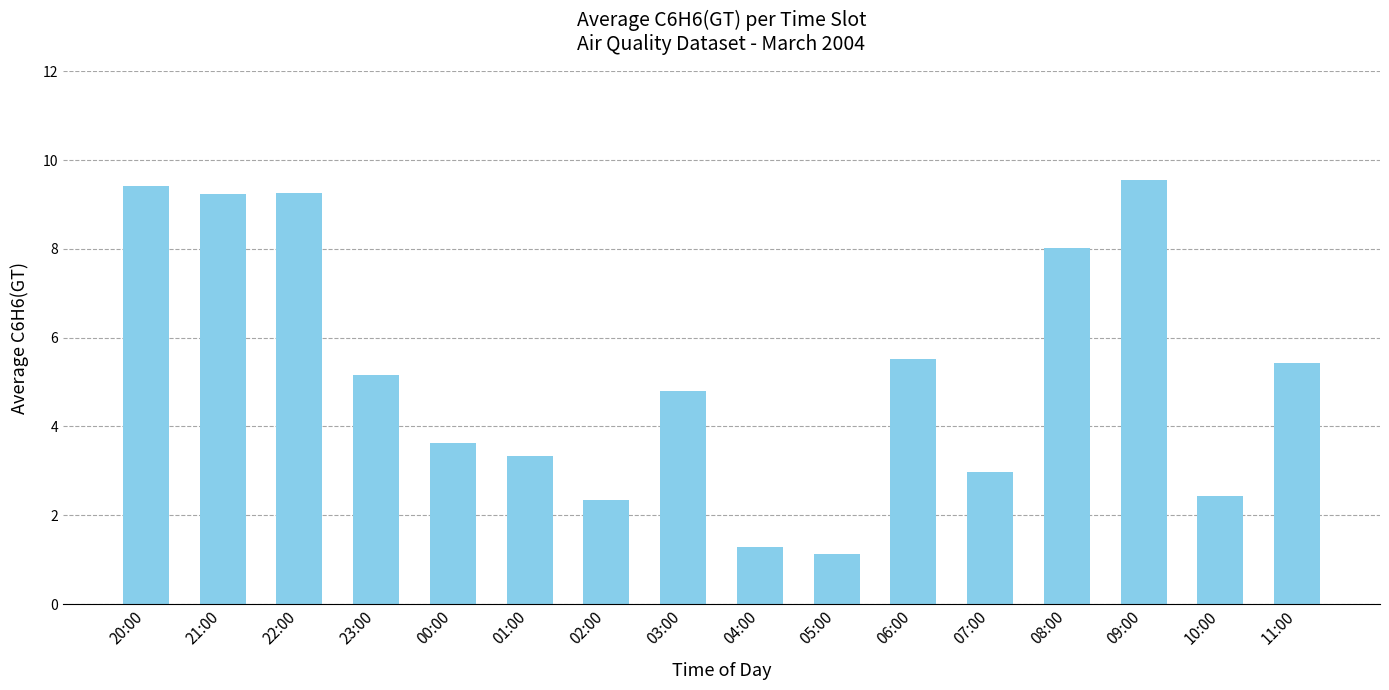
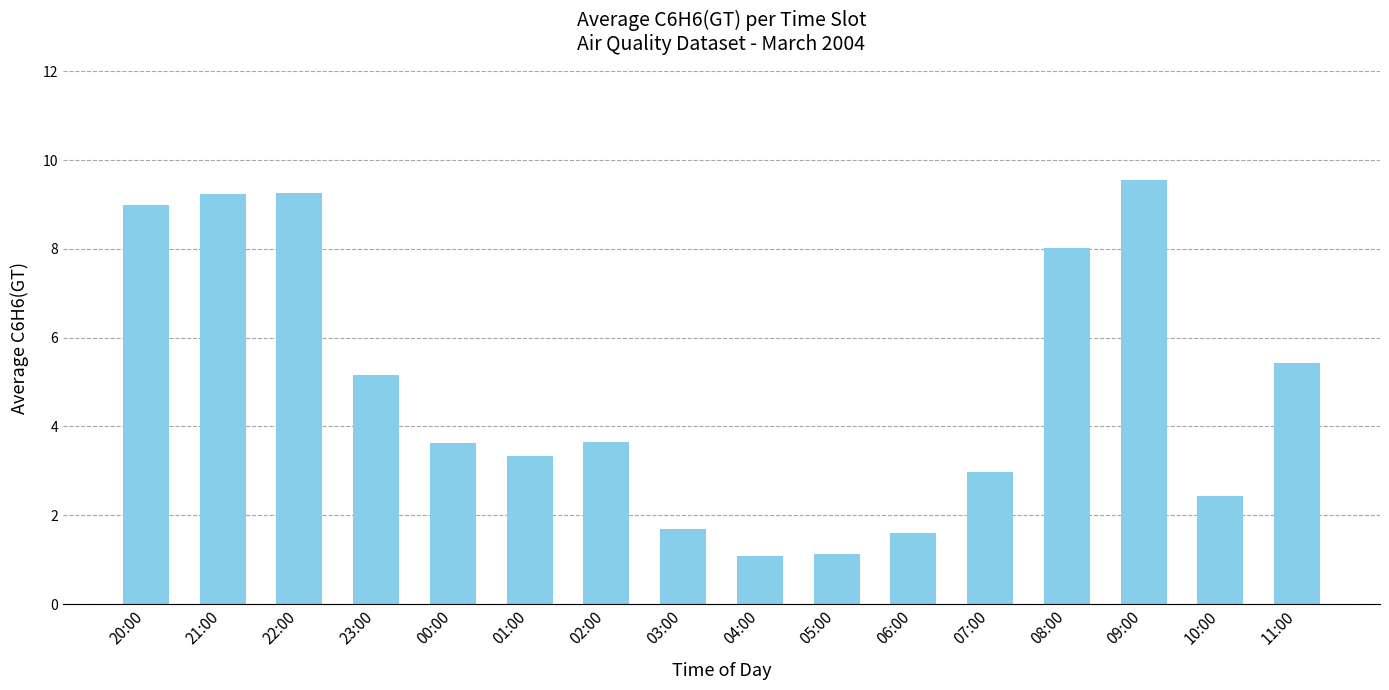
  {
-   "20:00": 9.4,
+   "20:00": 9.0,
    "21:00": 9.2,
    "22:00": 9.3,
    "23:00": 5.2,
    "00:00": 3.6,
    "01:00": 3.3,
-   "02:00": 2.3,
-   "03:00": 4.8,
-   "04:00": 1.3,
+   "02:00": 3.7,
+   "03:00": 1.7,
+   "04:00": 1.1,
    "05:00": 1.1,
-   "06:00": 5.5,
+   "06:00": 1.6,
    "07:00": 3.0,
    "08:00": 8.0,
    "09:00": 9.5,
    "10:00": 2.4,
    "11:00": 5.4
  }
